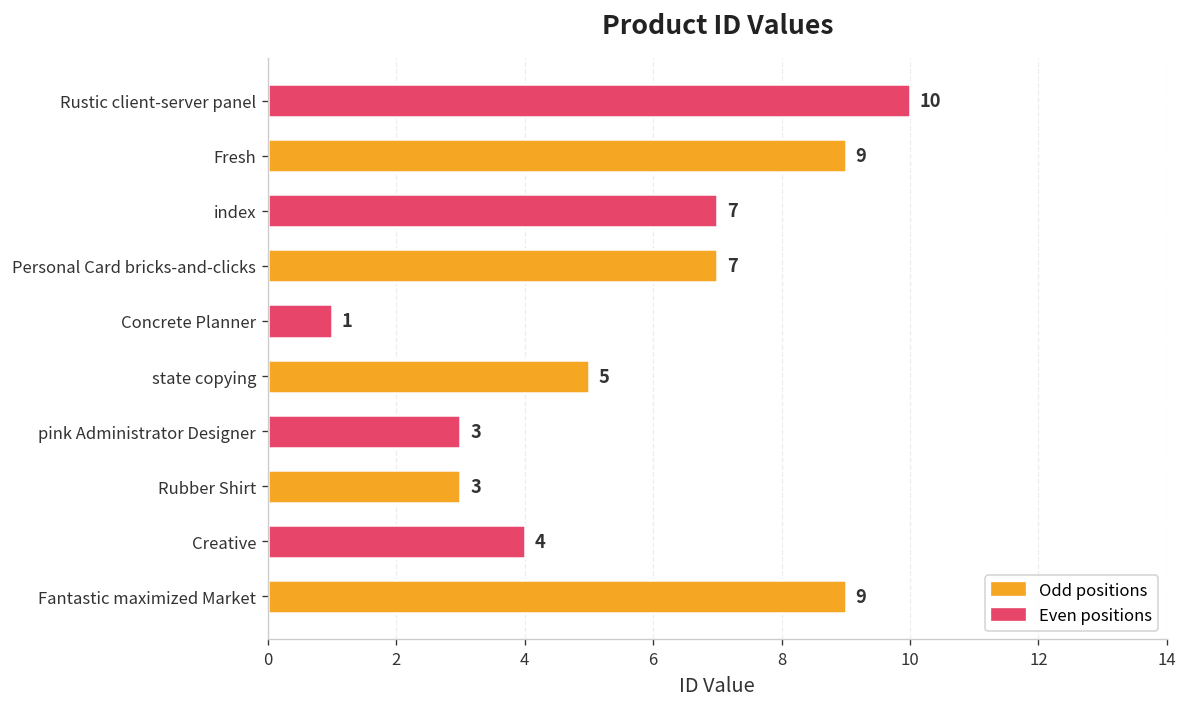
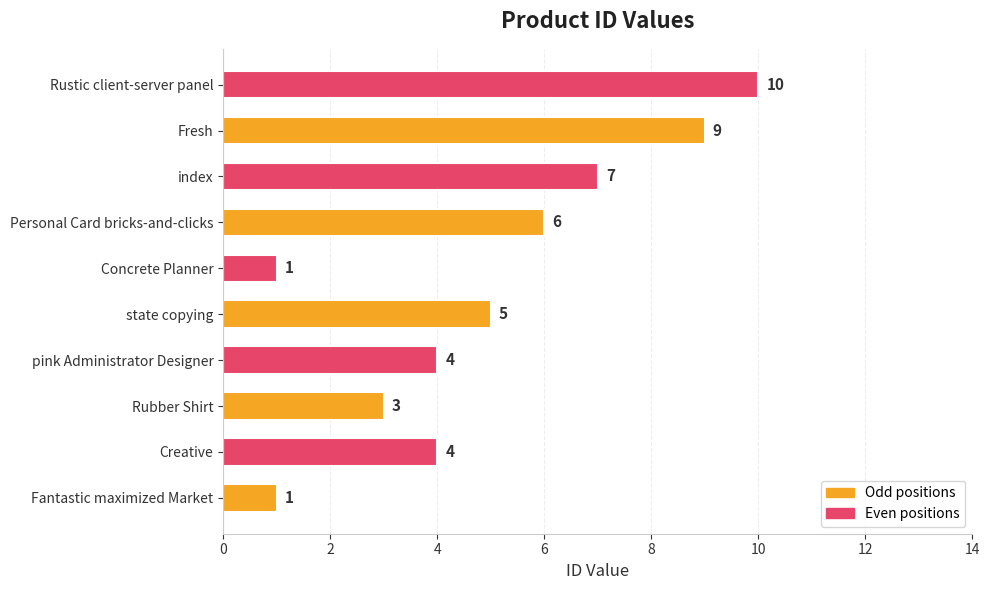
  {
    "Rustic client-server panel": 10,
    "Fresh": 9,
    "index": 7,
-   "Personal Card bricks-and-clicks": 7,
+   "Personal Card bricks-and-clicks": 6,
    "Concrete Planner": 1,
    "state copying": 5,
-   "pink Administrator Designer": 3,
+   "pink Administrator Designer": 4,
    "Rubber Shirt": 3,
    "Creative": 4,
-   "Fantastic maximized Market": 9
+   "Fantastic maximized Market": 1
  }
